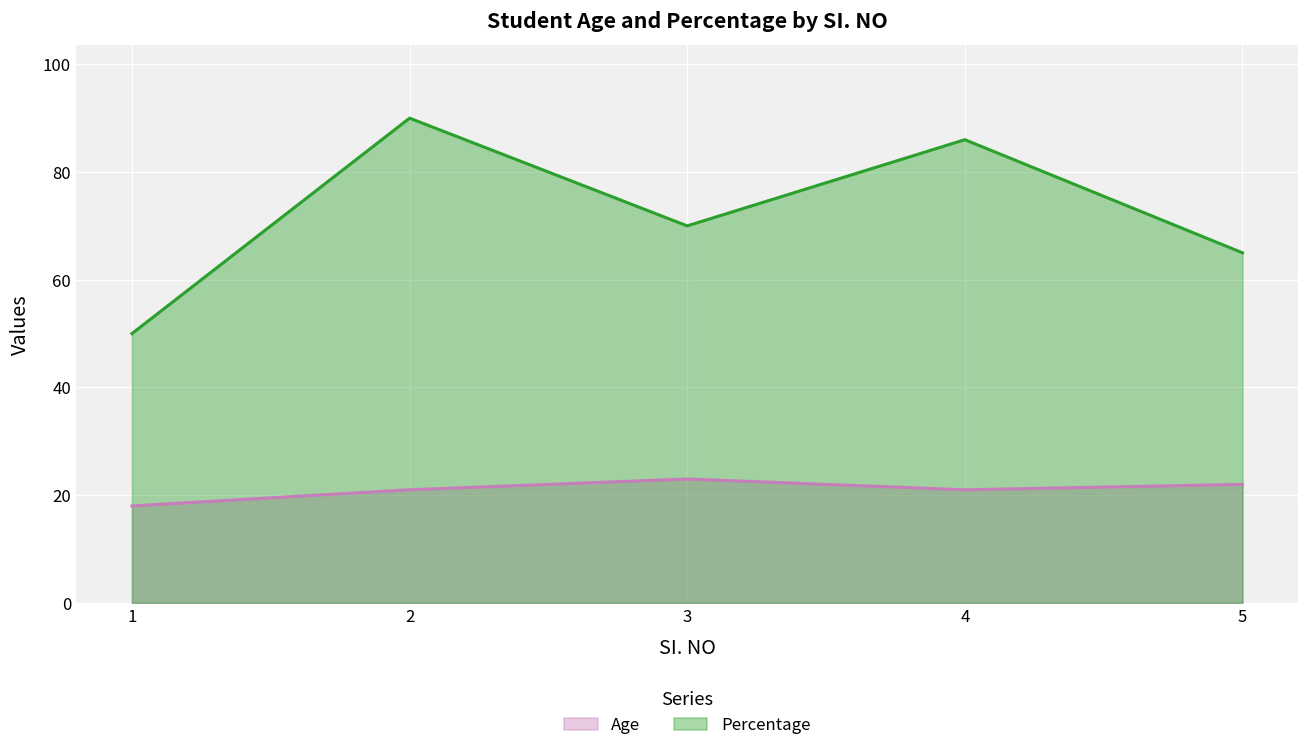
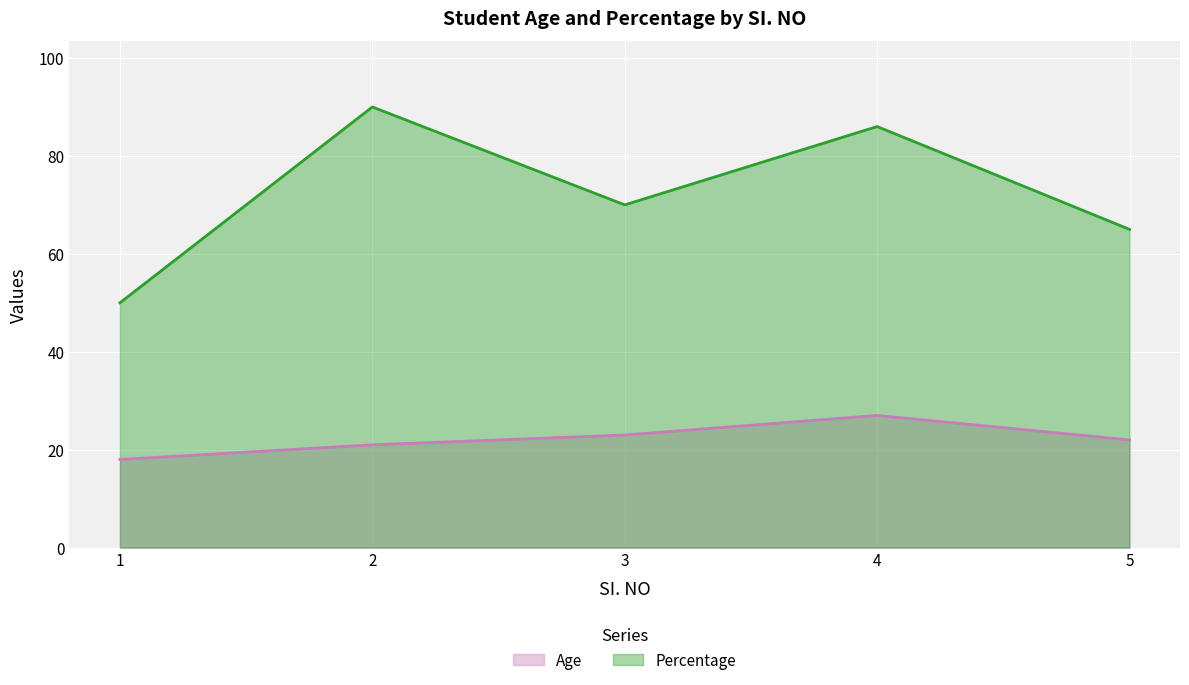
  {
    "Age": {
      "1": 18,
      "2": 21,
      "3": 23,
-     "4": 21,
+     "4": 27,
      "5": 22
    },
    "Percentage": {
      "1": 50,
      "2": 90,
      "3": 70,
      "4": 86,
      "5": 65
    }
  }
